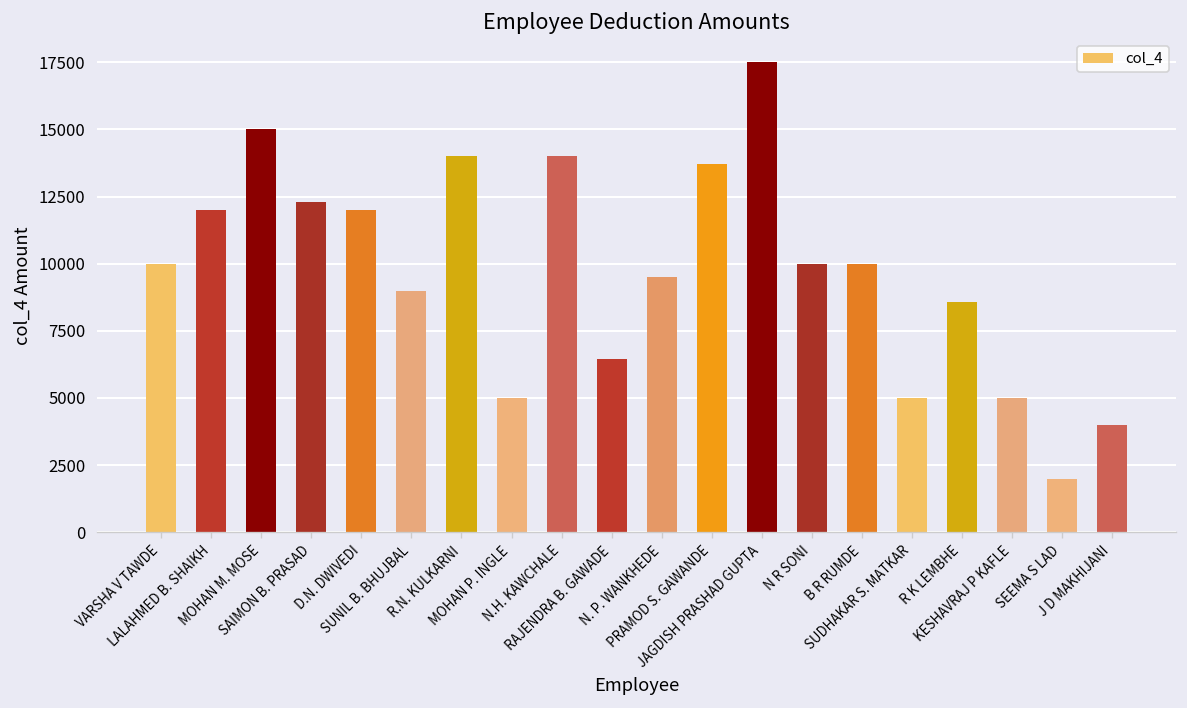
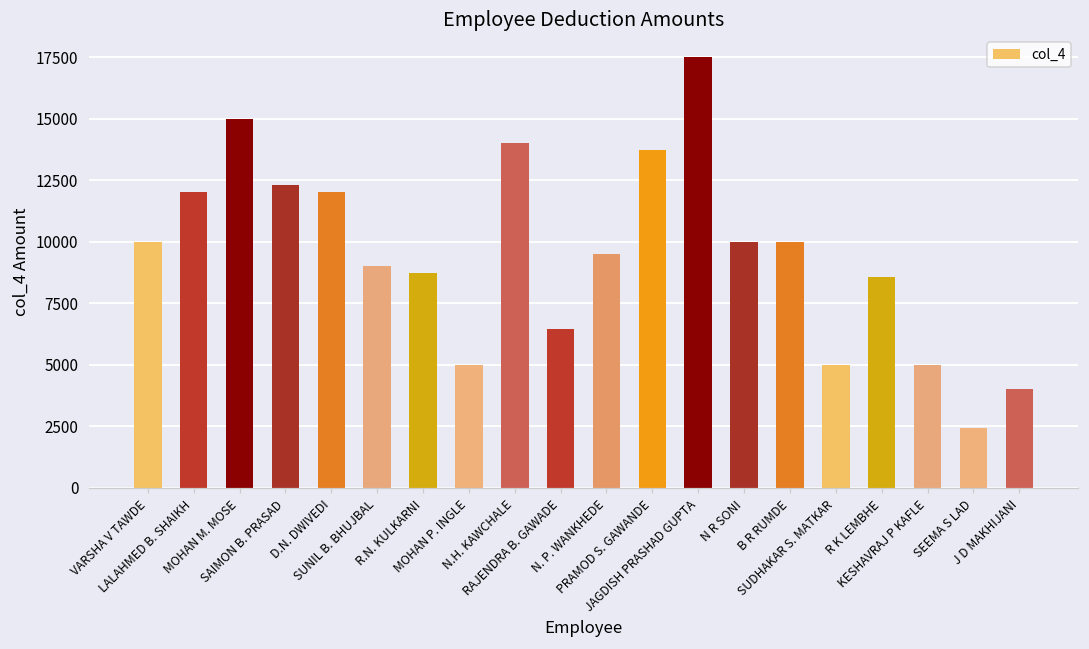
  {
    "VARSHA V TAWDE": 10000,
    "LALAHMED B. SHAIKH": 12000,
    "MOHAN M. MOSE": 15000,
    "SAIMON B. PRASAD": 12300,
    "D.N. DWIVEDI": 12000,
    "SUNIL B. BHUJBAL": 9000,
-   "R.N. KULKARNI": 14000,
+   "R.N. KULKARNI": 8700,
    "MOHAN P. INGLE": 5000,
    "N.H. KAWCHALE": 14000,
    "RAJENDRA B. GAWADE": 6400,
    "N. P. WANKHEDE": 9500,
    "PRAMOD S. GAWANDE": 13700,
    "JAGDISH PRASHAD GUPTA": 17500,
    "N R SONI": 10000,
    "B R RUMDE": 10000,
    "SUDHAKAR S. MATKAR": 5000,
    "R K LEMBHE": 8600,
    "KESHAVRAJ P KAFLE": 5000,
-   "SEEMA S LAD": 2000,
+   "SEEMA S LAD": 2400,
    "J D MAKHIJANI": 4000
  }
